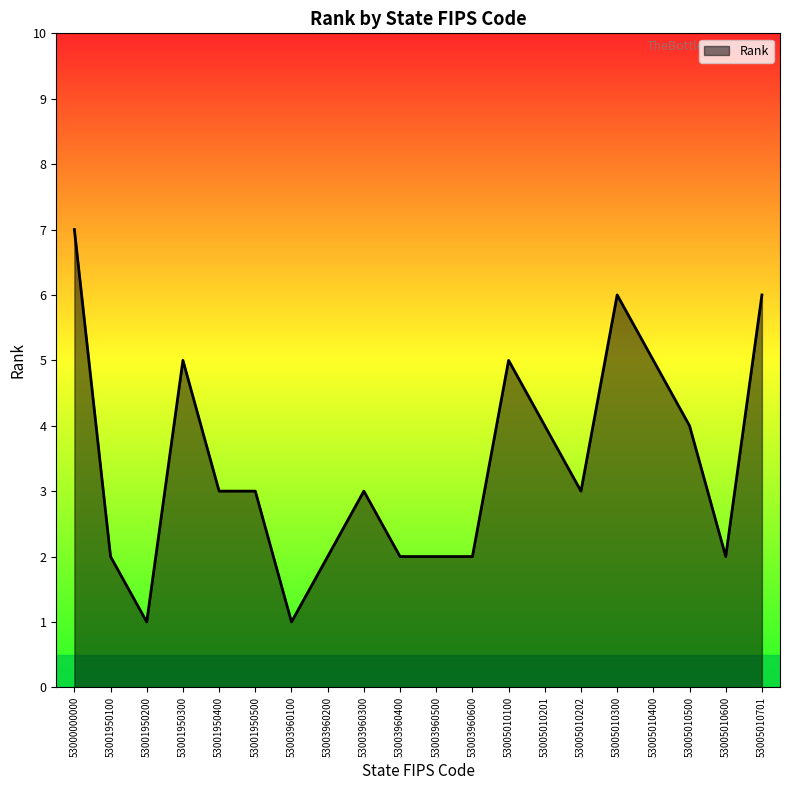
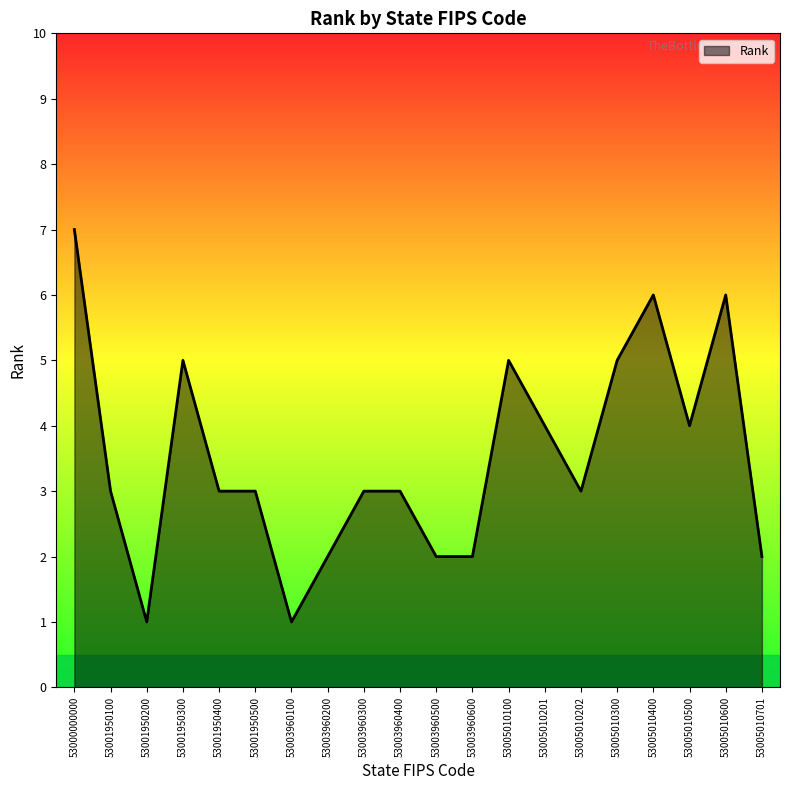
  {
    "53000000000": 7,
-   "53001950100": 2,
+   "53001950100": 3,
    "53001950200": 1,
    "53001950300": 5,
    "53001950400": 3,
    "53001950500": 3,
    "53003960100": 1,
    "53003960200": 2,
    "53003960300": 3,
-   "53003960400": 2,
+   "53003960400": 3,
    "53003960500": 2,
    "53003960600": 2,
    "53005010100": 5,
    "53005010201": 4,
    "53005010202": 3,
-   "53005010300": 6,
-   "53005010400": 5,
+   "53005010300": 5,
+   "53005010400": 6,
    "53005010500": 4,
-   "53005010600": 2,
-   "53005010701": 6
+   "53005010600": 6,
+   "53005010701": 2
  }
